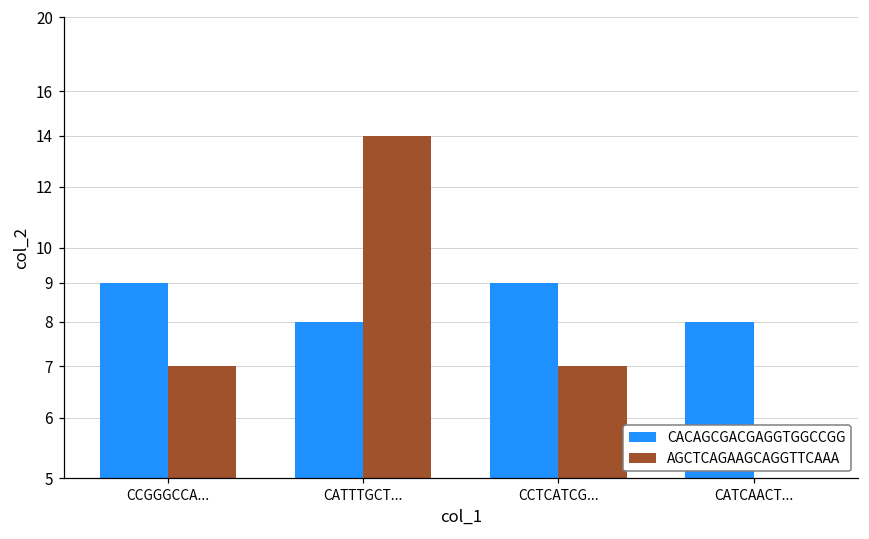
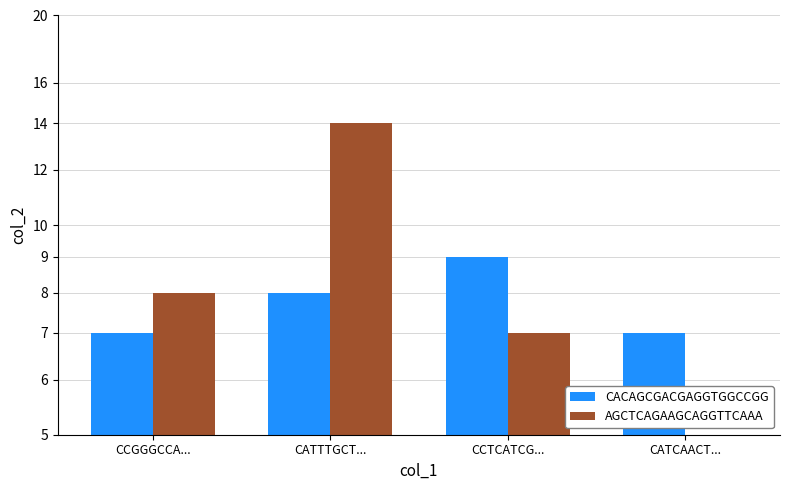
  {
    "CACAGCGACGAGGTGGCCGG": {
-     "CCGGGCCA...": 9,
+     "CCGGGCCA...": 7,
      "CATTTGCT...": 8,
      "CCTCATCG...": 9,
-     "CATCAACT...": 8
+     "CATCAACT...": 7
    },
    "AGCTCAGAAGCAGGTTCAAA": {
-     "CCGGGCCA...": 7,
+     "CCGGGCCA...": 8,
      "CATTTGCT...": 14,
      "CCTCATCG...": 7,
      "CATCAACT...": 5
    }
  }
